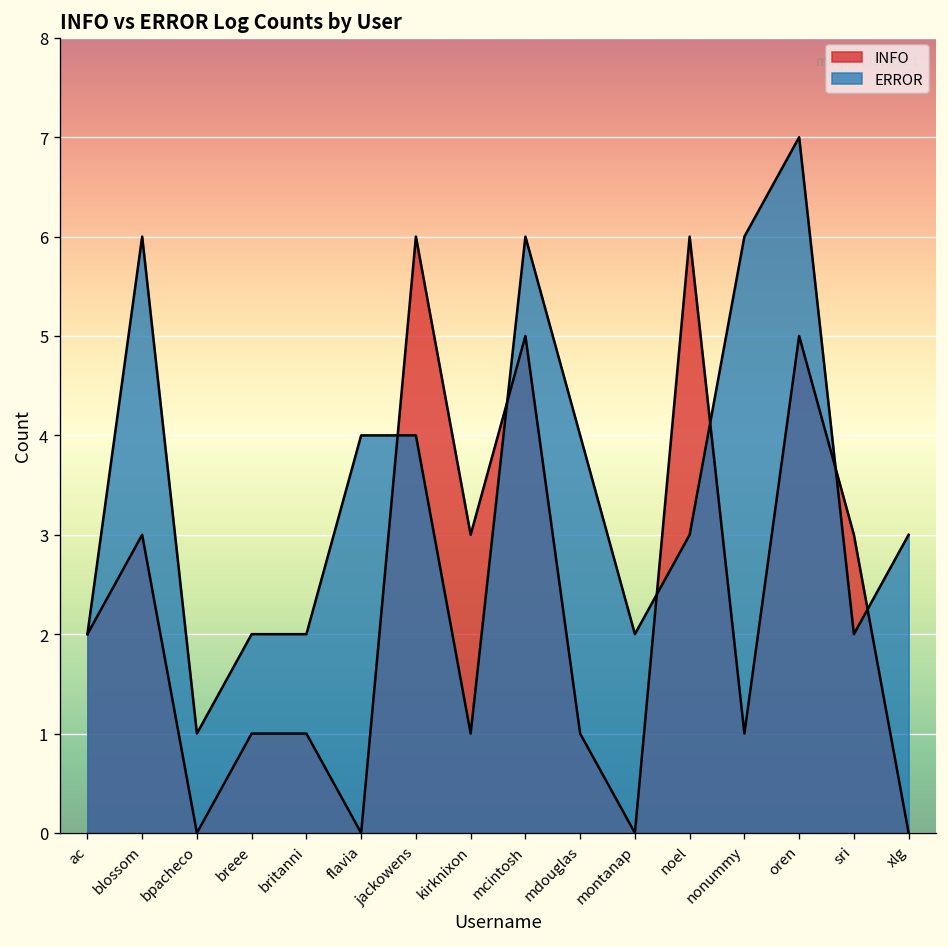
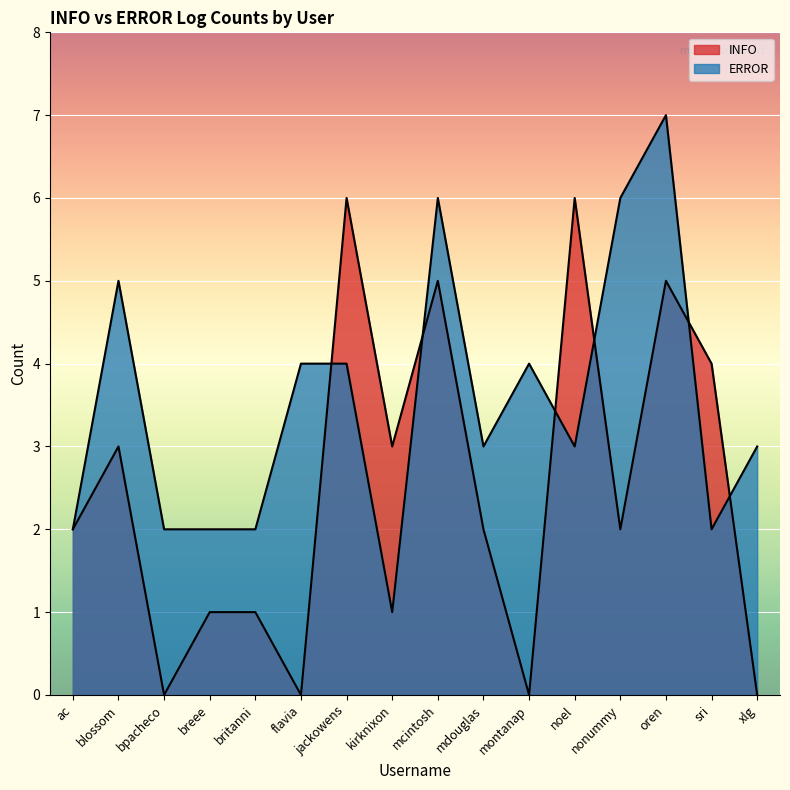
  {
    "INFO": {
      "blossom": 3,
      "bpacheco": 0,
      "breee": 1,
      "britanni": 1,
      "flavia": 0,
      "jackowens": 6,
      "kirknixon": 3,
      "mcintosh": 5,
-     "mdouglas": 1,
+     "mdouglas": 2,
      "montanap": 0,
      "noel": 6,
-     "nonummy": 1,
+     "nonummy": 2,
      "oren": 5,
-     "sri": 3,
+     "sri": 4,
      "xlg": 0
    },
    "ERROR": {
-     "blossom": 6,
-     "bpacheco": 1,
+     "blossom": 5,
+     "bpacheco": 2,
      "breee": 2,
      "britanni": 2,
      "flavia": 4,
      "jackowens": 4,
      "kirknixon": 1,
      "mcintosh": 6,
-     "mdouglas": 4,
-     "montanap": 2,
+     "mdouglas": 3,
+     "montanap": 4,
      "noel": 3,
      "nonummy": 6,
      "oren": 7,
      "sri": 2,
      "xlg": 3
    }
  }
